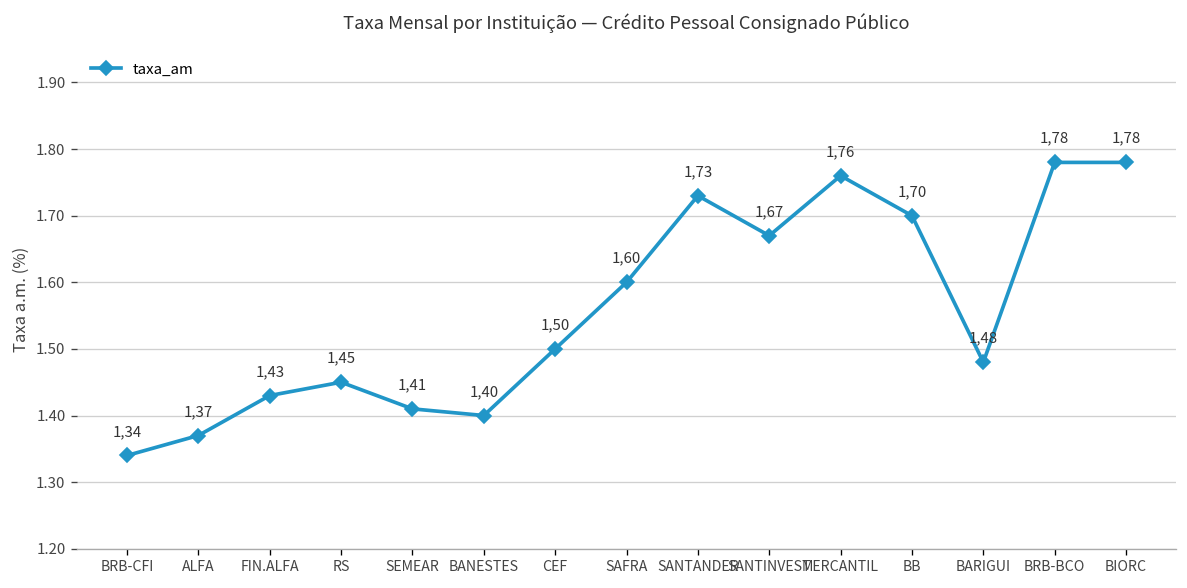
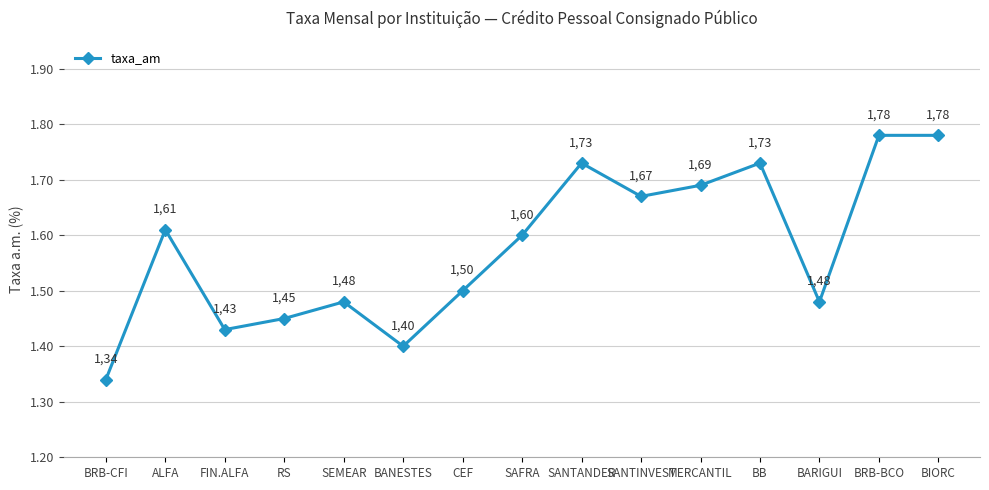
  {
-   "ALFA": "1,37",
-   "SEMEAR": "1,41",
-   "MERCANTIL": "1,76",
-   "BB": "1,70"
+   "ALFA": "1,61",
+   "SEMEAR": "1,48",
+   "MERCANTIL": "1,69",
+   "BB": "1,73"
  }
